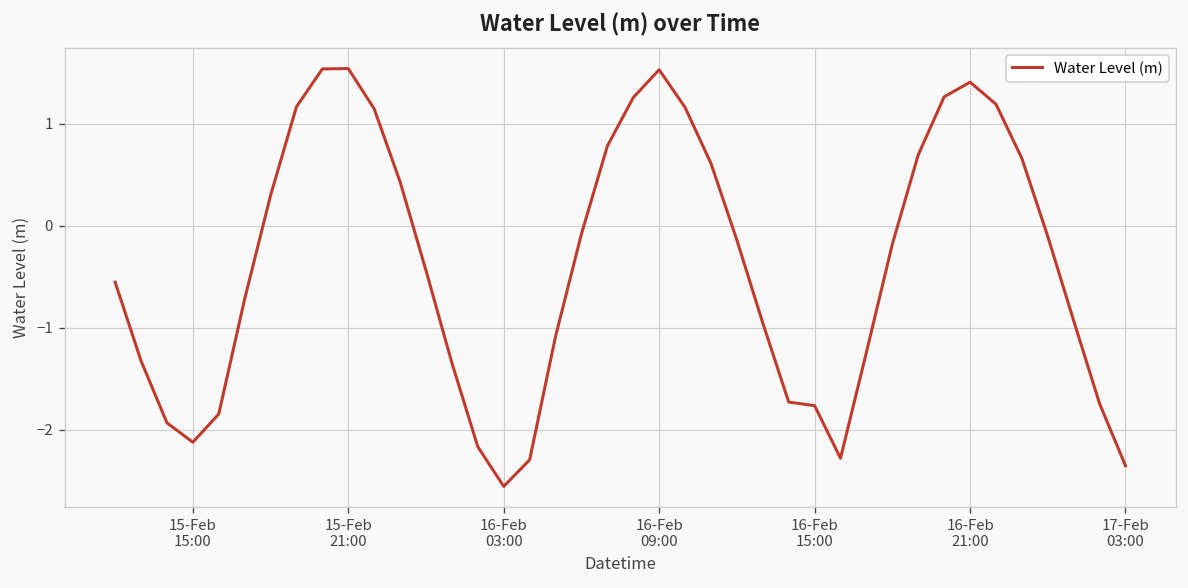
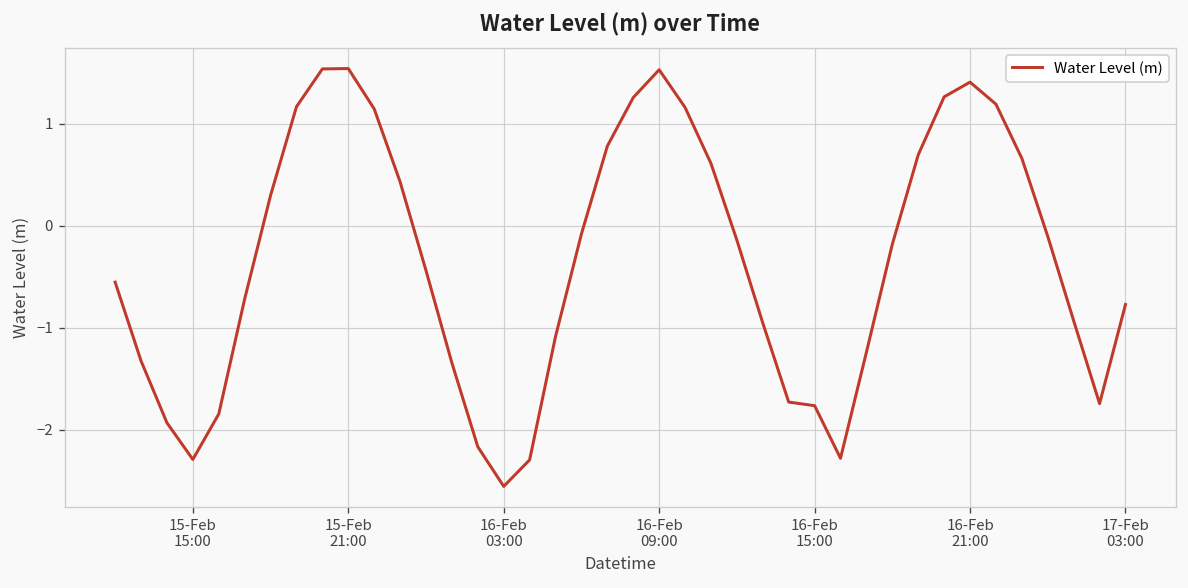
  {
-   "15-Feb 15:00": -2.1,
+   "15-Feb 15:00": -2.3,
    "15-Feb 21:00": 1.5,
    "16-Feb 03:00": -2.6,
    "16-Feb 09:00": 1.5,
    "16-Feb 15:00": -1.8,
    "16-Feb 21:00": 1.4,
-   "17-Feb 03:00": -2.4
+   "17-Feb 03:00": -0.8
  }
